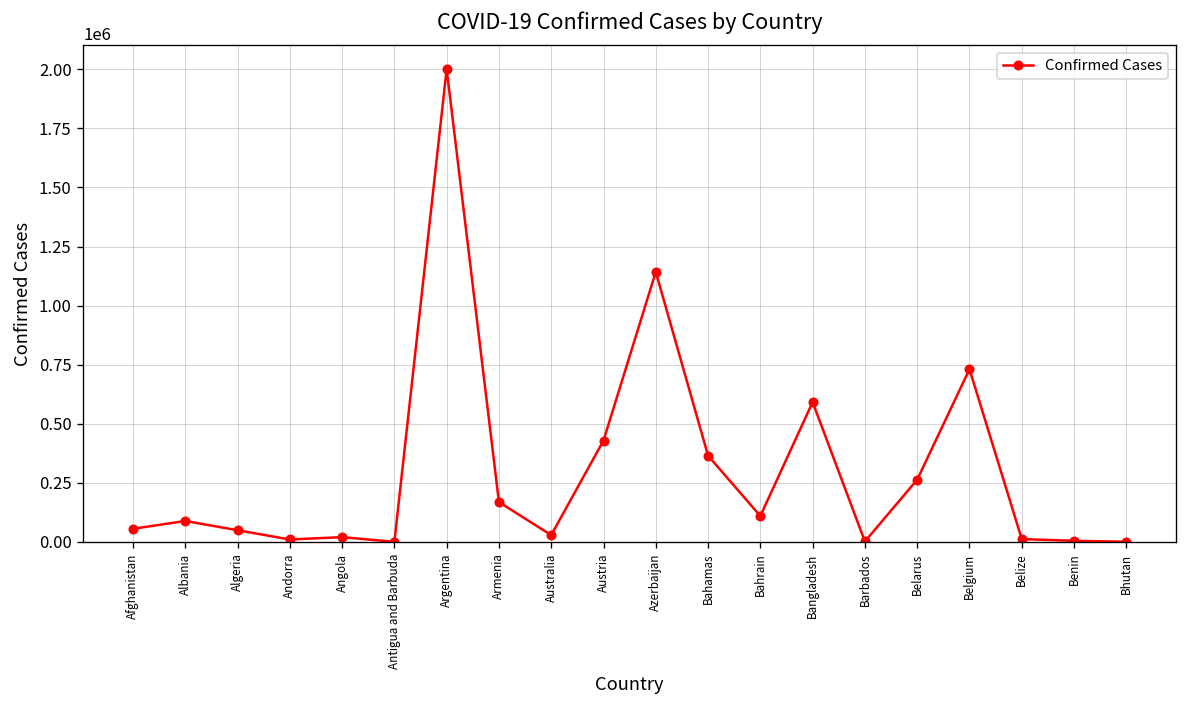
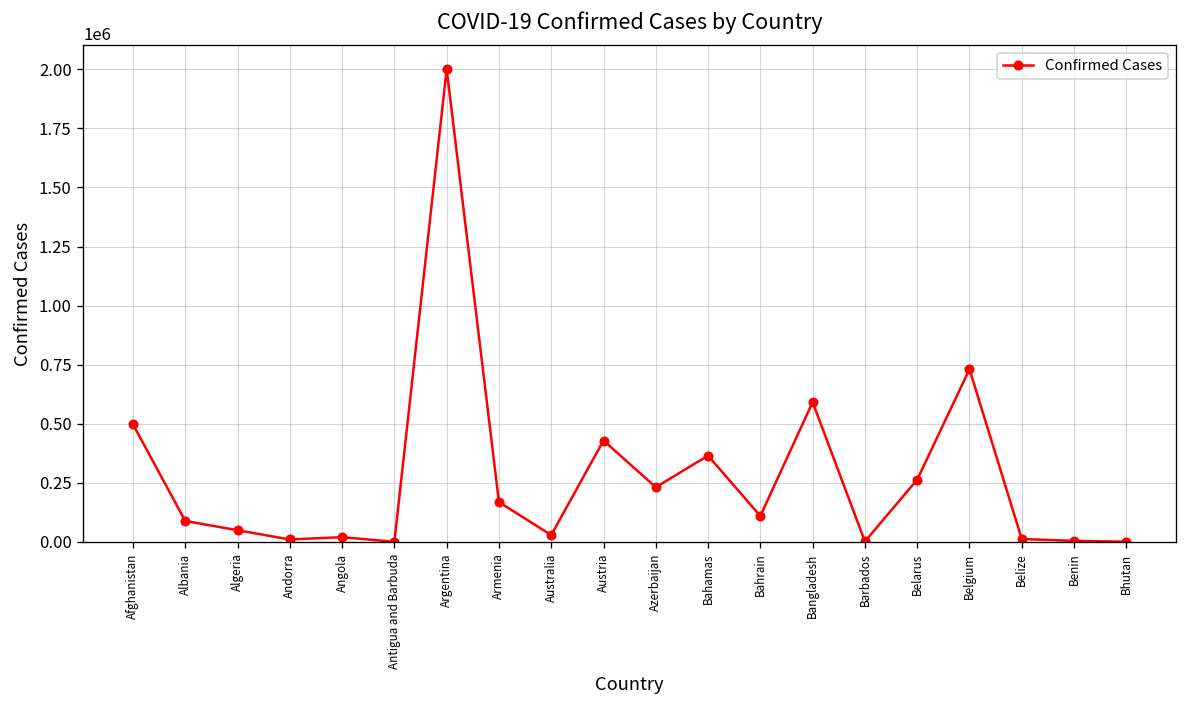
  {
-   "Afghanistan": 60000,
+   "Afghanistan": 500000,
    "Albania": 90000,
    "Algeria": 50000,
    "Andorra": 10000,
    "Angola": 20000,
    "Antigua and Barbuda": 0,
    "Argentina": 2000000,
    "Armenia": 170000,
    "Australia": 30000,
    "Austria": 430000,
-   "Azerbaijan": 1140000,
+   "Azerbaijan": 230000,
    "Bahamas": 370000,
    "Bahrain": 110000,
    "Bangladesh": 590000,
    "Barbados": 0,
    "Belarus": 260000,
    "Belgium": 730000,
    "Belize": 10000,
    "Benin": 0,
    "Bhutan": 0
  }
